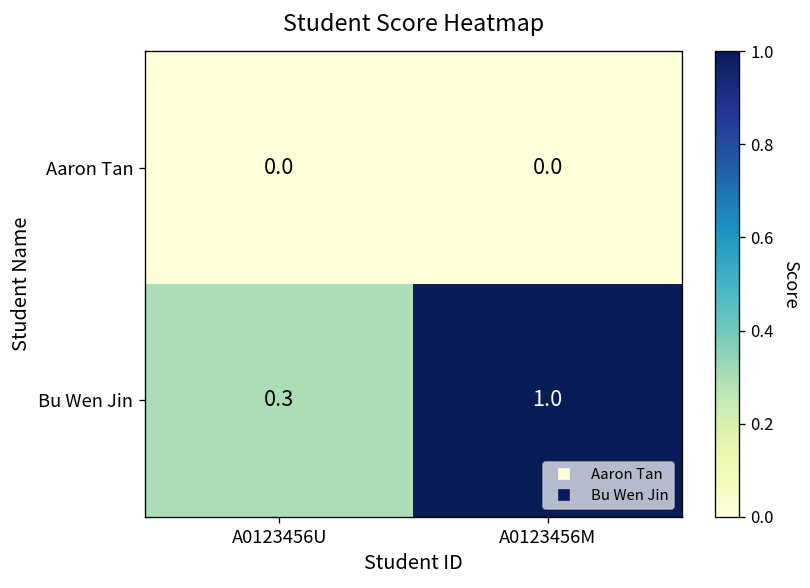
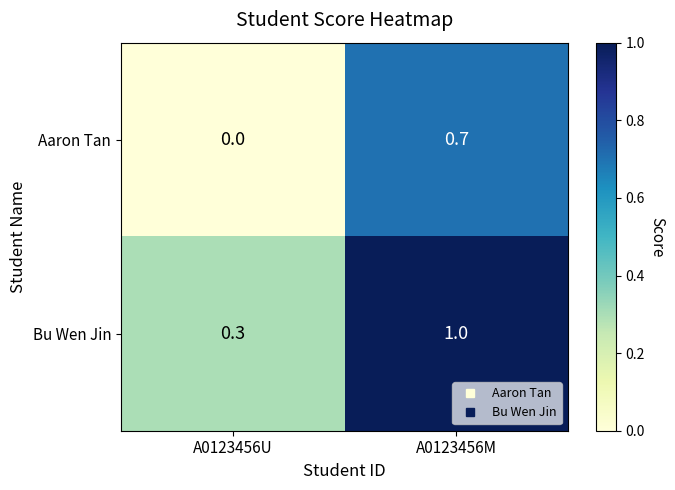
  {
    "Aaron Tan": {
      "A0123456U": 0.0,
-     "A0123456M": 0.0
+     "A0123456M": 0.7
    },
    "Bu Wen Jin": {
      "A0123456U": 0.3,
      "A0123456M": 1.0
    }
  }
